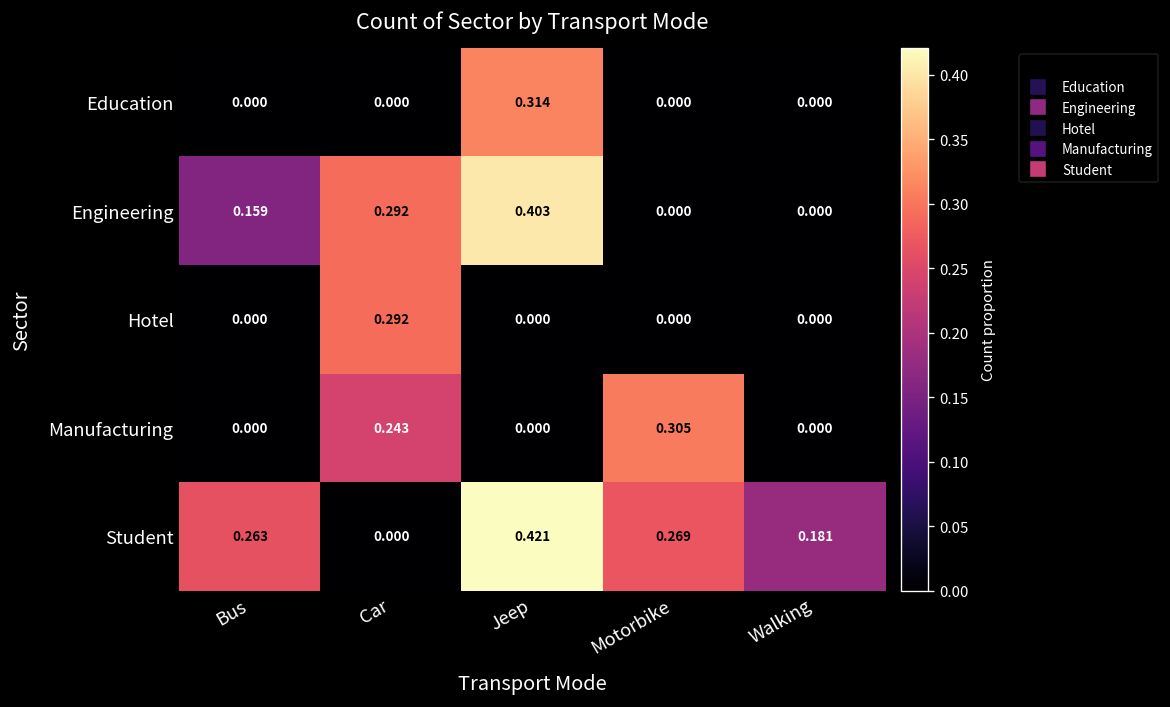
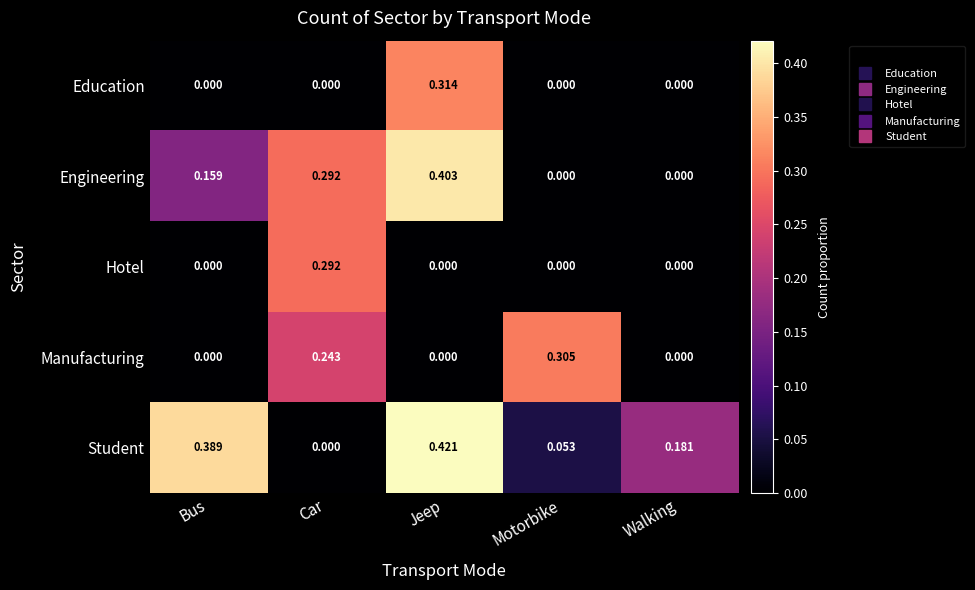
  {
    "Education": {
      "Bus": 0.000,
      "Car": 0.000,
      "Jeep": 0.314,
      "Motorbike": 0.000,
      "Walking": 0.000
    },
    "Engineering": {
      "Bus": 0.159,
      "Car": 0.292,
      "Jeep": 0.403,
      "Motorbike": 0.000,
      "Walking": 0.000
    },
    "Hotel": {
      "Bus": 0.000,
      "Car": 0.292,
      "Jeep": 0.000,
      "Motorbike": 0.000,
      "Walking": 0.000
    },
    "Manufacturing": {
      "Bus": 0.000,
      "Car": 0.243,
      "Jeep": 0.000,
      "Motorbike": 0.305,
      "Walking": 0.000
    },
    "Student": {
-     "Bus": 0.263,
+     "Bus": 0.389,
      "Car": 0.000,
      "Jeep": 0.421,
-     "Motorbike": 0.269,
+     "Motorbike": 0.053,
      "Walking": 0.181
    }
  }
